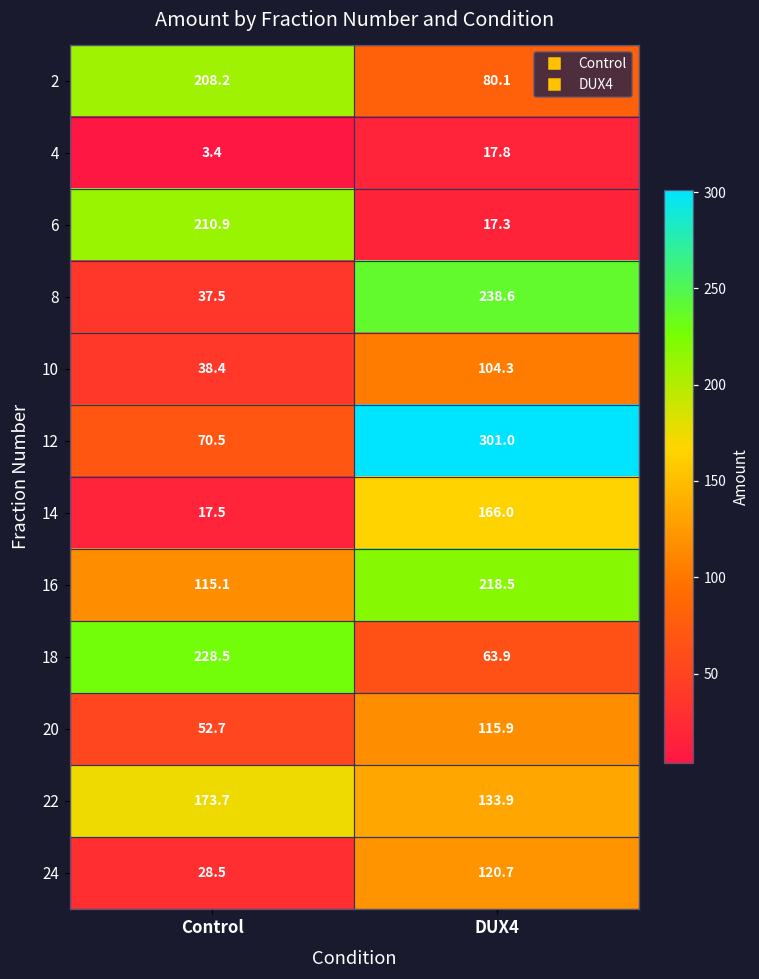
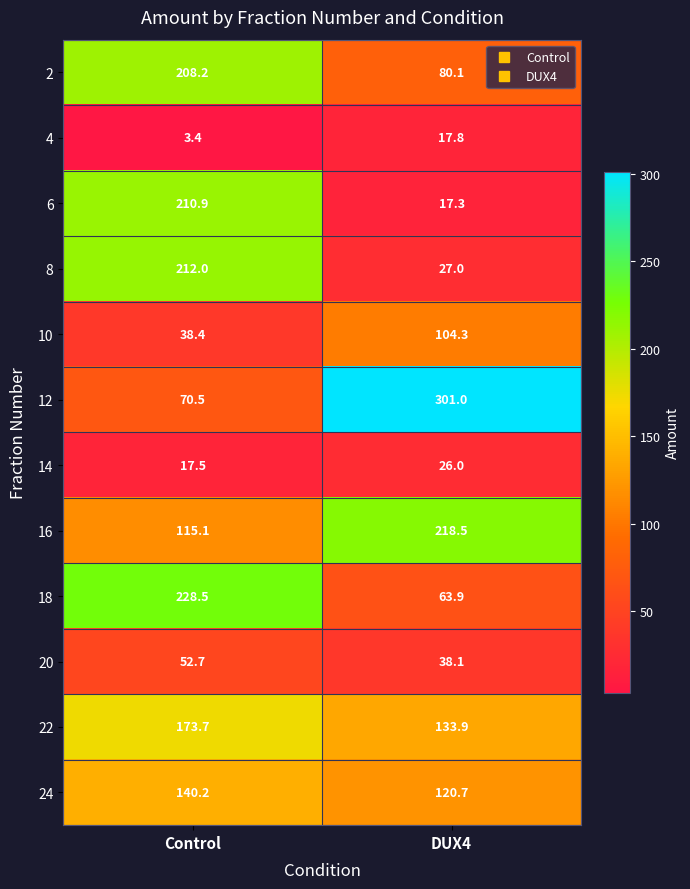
  {
    "2": {
      "Control": 208.2,
      "DUX4": 80.1
    },
    "4": {
      "Control": 3.4,
      "DUX4": 17.8
    },
    "6": {
      "Control": 210.9,
      "DUX4": 17.3
    },
    "8": {
-     "Control": 37.5,
-     "DUX4": 238.6
+     "Control": 212.0,
+     "DUX4": 27.0
    },
    "10": {
      "Control": 38.4,
      "DUX4": 104.3
    },
    "12": {
      "Control": 70.5,
      "DUX4": 301.0
    },
    "14": {
      "Control": 17.5,
-     "DUX4": 166.0
+     "DUX4": 26.0
    },
    "16": {
      "Control": 115.1,
      "DUX4": 218.5
    },
    "18": {
      "Control": 228.5,
      "DUX4": 63.9
    },
    "20": {
      "Control": 52.7,
-     "DUX4": 115.9
+     "DUX4": 38.1
    },
    "22": {
      "Control": 173.7,
      "DUX4": 133.9
    },
    "24": {
-     "Control": 28.5,
+     "Control": 140.2,
      "DUX4": 120.7
    }
  }
